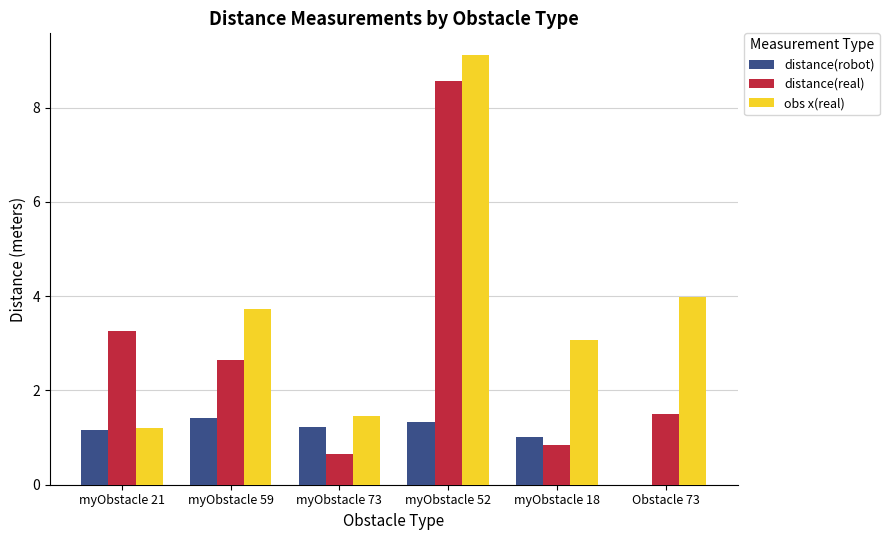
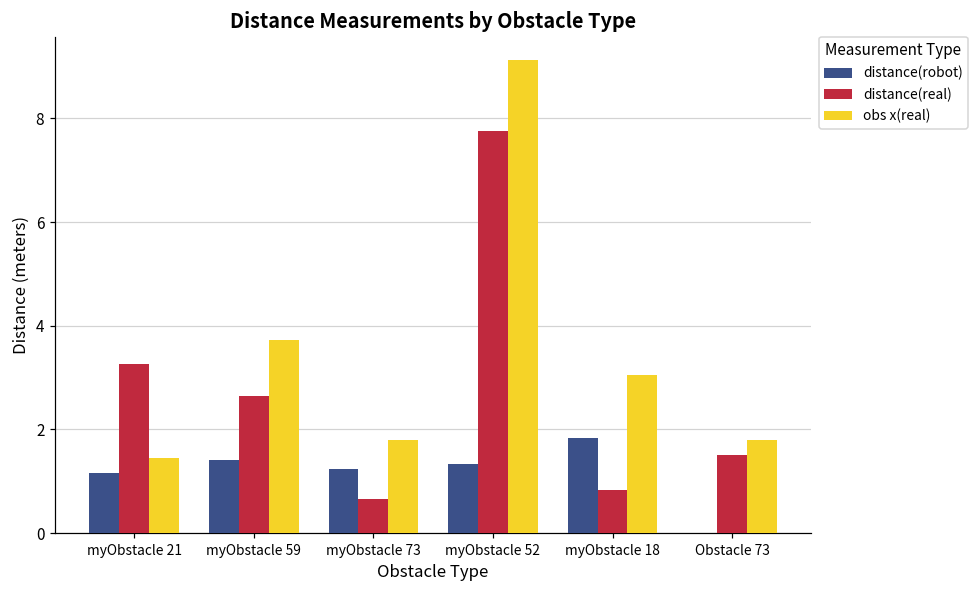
  {
    "distance(robot)": {
      "myObstacle 21": 1.2,
      "myObstacle 59": 1.4,
      "myObstacle 73": 1.2,
      "myObstacle 52": 1.3,
-     "myObstacle 18": 1.0,
+     "myObstacle 18": 1.8,
      "Obstacle 73": 0.0
    },
    "distance(real)": {
      "myObstacle 21": 3.3,
      "myObstacle 59": 2.6,
      "myObstacle 73": 0.7,
-     "myObstacle 52": 8.6,
+     "myObstacle 52": 7.8,
      "myObstacle 18": 0.8,
      "Obstacle 73": 1.5
    },
    "obs x(real)": {
-     "myObstacle 21": 1.2,
+     "myObstacle 21": 1.5,
      "myObstacle 59": 3.7,
-     "myObstacle 73": 1.5,
+     "myObstacle 73": 1.8,
      "myObstacle 52": 9.1,
      "myObstacle 18": 3.1,
-     "Obstacle 73": 4.0
+     "Obstacle 73": 1.8
    }
  }
